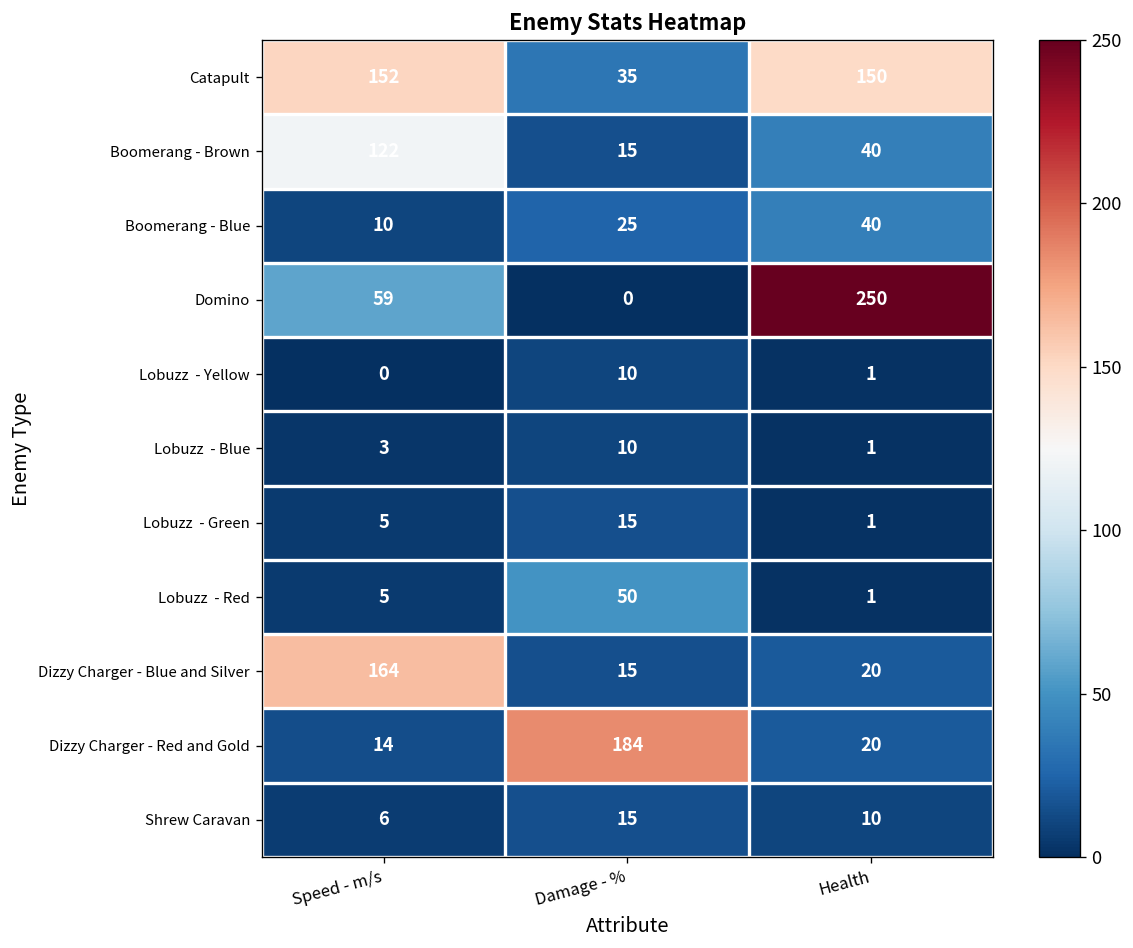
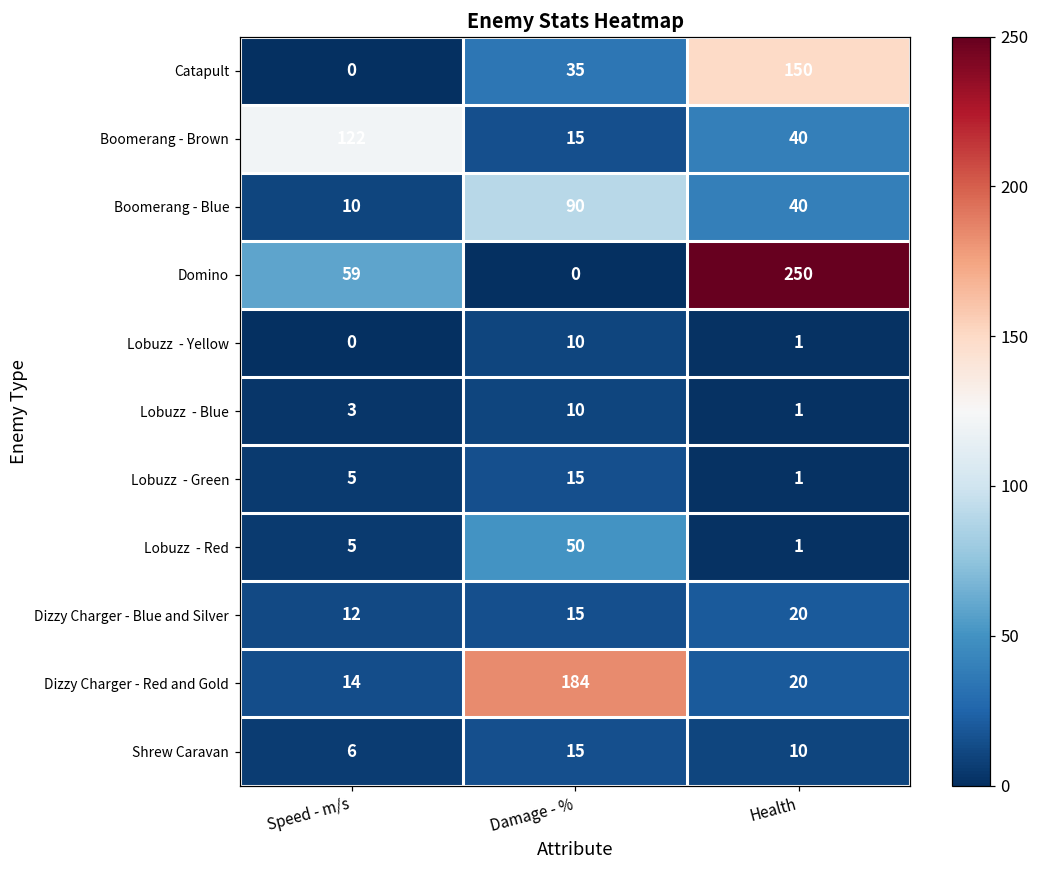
  {
    "Catapult": {
-     "Speed - m/s": 152,
+     "Speed - m/s": 0,
      "Damage - %": 35,
      "Health": 150
    },
    "Boomerang - Brown": {
      "Damage - %": 15,
      "Health": 40
    },
    "Boomerang - Blue": {
      "Speed - m/s": 10,
-     "Damage - %": 25,
+     "Damage - %": 90,
      "Health": 40
    },
    "Domino": {
      "Speed - m/s": 59,
      "Damage - %": 0,
      "Health": 250
    },
    "Lobuzz - Yellow": {
      "Speed - m/s": 0,
      "Damage - %": 10,
      "Health": 1
    },
    "Lobuzz - Blue": {
      "Speed - m/s": 3,
      "Damage - %": 10,
      "Health": 1
    },
    "Lobuzz - Green": {
      "Speed - m/s": 5,
      "Damage - %": 15,
      "Health": 1
    },
    "Lobuzz - Red": {
      "Speed - m/s": 5,
      "Damage - %": 50,
      "Health": 1
    },
    "Dizzy Charger - Blue and Silver": {
-     "Speed - m/s": 164,
+     "Speed - m/s": 12,
      "Damage - %": 15,
      "Health": 20
    },
    "Dizzy Charger - Red and Gold": {
      "Speed - m/s": 14,
      "Damage - %": 184,
      "Health": 20
    },
    "Shrew Caravan": {
      "Speed - m/s": 6,
      "Damage - %": 15,
      "Health": 10
    }
  }
